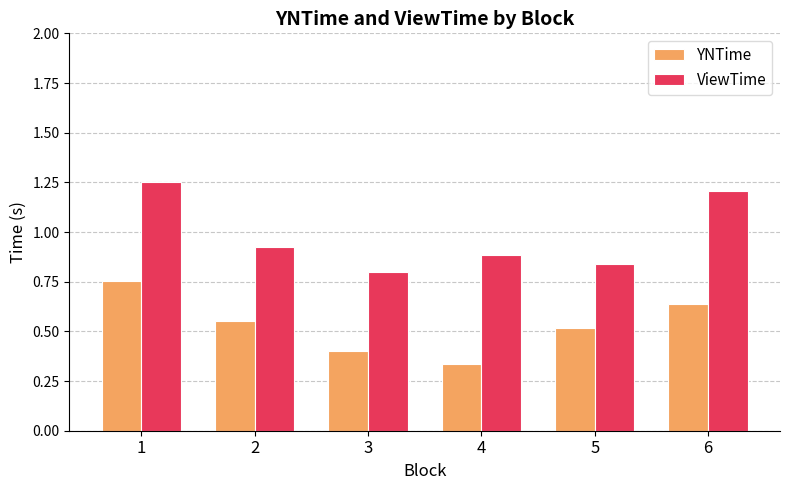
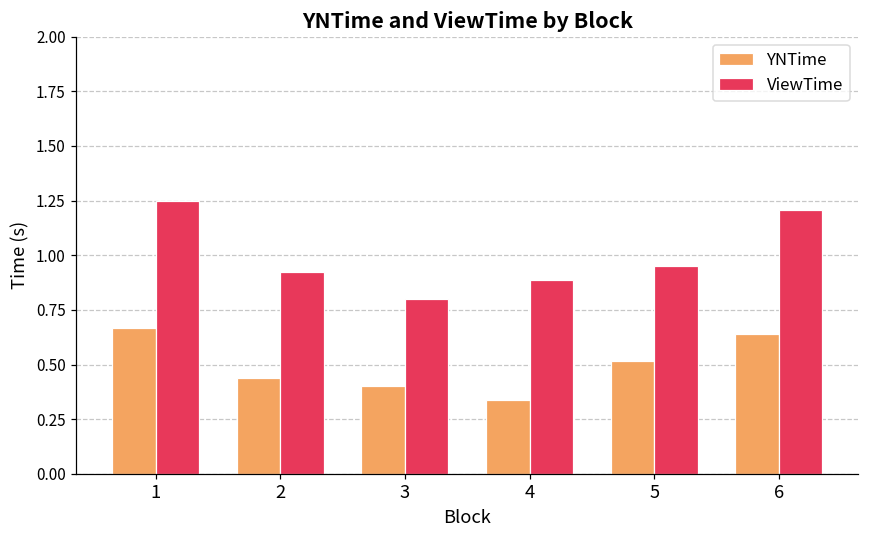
  {
    "YNTime": {
-     "1": 0.75,
-     "2": 0.55,
+     "1": 0.67,
+     "2": 0.44,
      "3": 0.40,
      "4": 0.34,
      "5": 0.52,
      "6": 0.64
    },
    "ViewTime": {
      "1": 1.25,
      "2": 0.92,
      "3": 0.80,
      "4": 0.89,
-     "5": 0.84,
+     "5": 0.95,
      "6": 1.21
    }
  }
